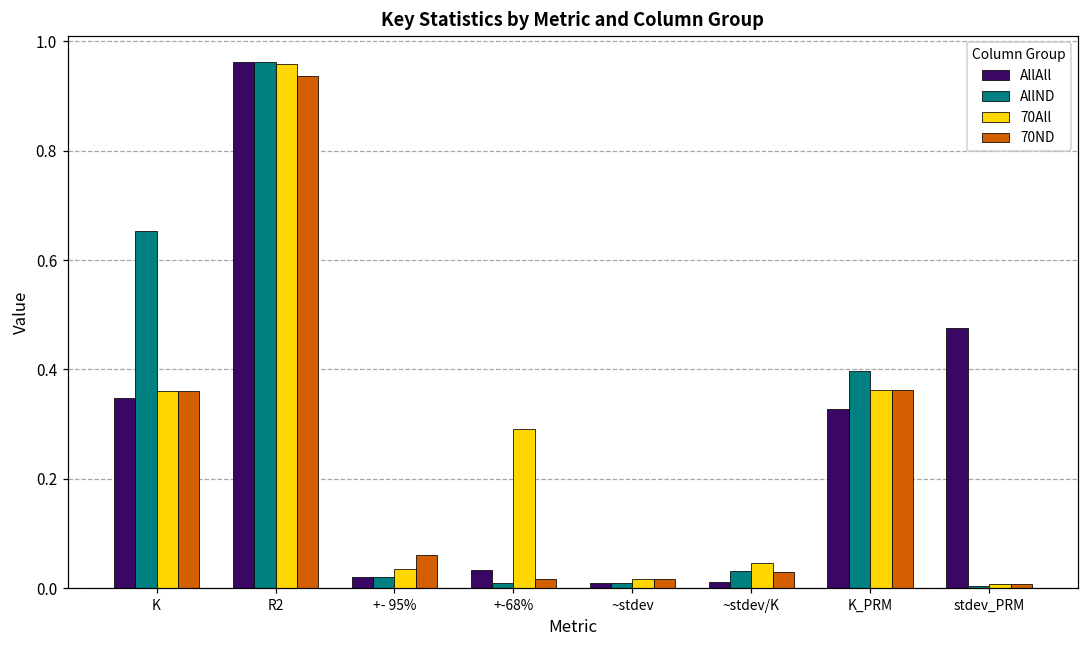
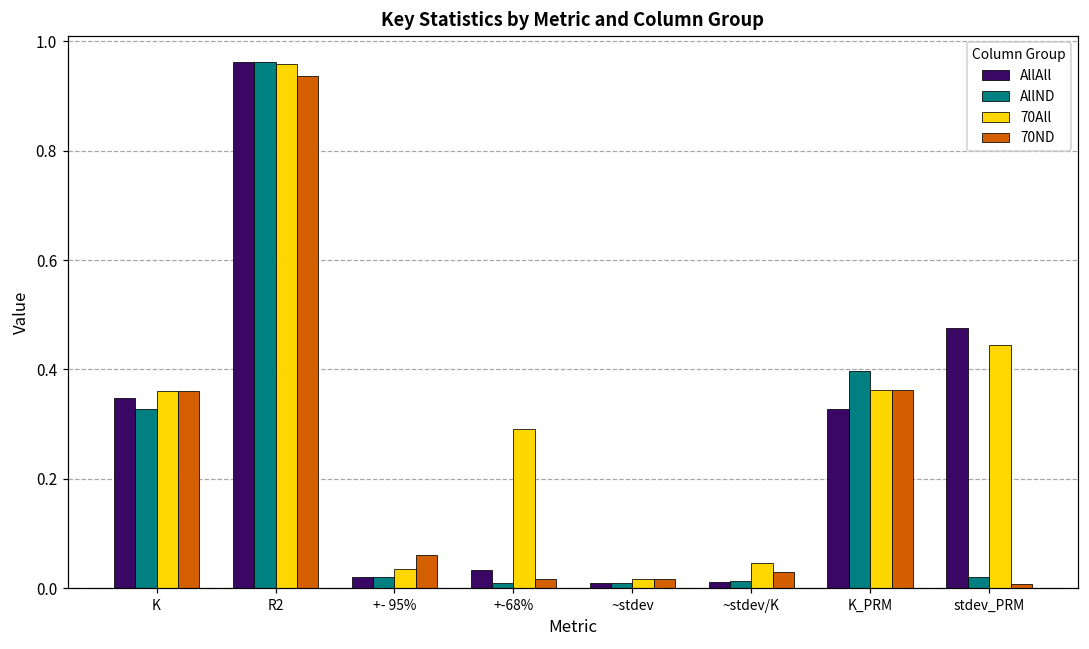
  {
    "AllAll": {
      "K": 0.35,
      "R2": 0.96,
      "+- 95%": 0.02,
      "+-68%": 0.03,
      "~stdev": 0.01,
      "~stdev/K": 0.01,
      "K_PRM": 0.33,
      "stdev_PRM": 0.48
    },
    "AllND": {
-     "K": 0.65,
+     "K": 0.33,
      "R2": 0.96,
      "+- 95%": 0.02,
      "+-68%": 0.01,
      "~stdev": 0.01,
-     "~stdev/K": 0.03,
+     "~stdev/K": 0.01,
      "K_PRM": 0.40,
-     "stdev_PRM": 0.00
+     "stdev_PRM": 0.02
    },
    "70All": {
      "K": 0.36,
      "R2": 0.96,
      "+- 95%": 0.03,
      "+-68%": 0.29,
      "~stdev": 0.02,
      "~stdev/K": 0.05,
      "K_PRM": 0.36,
-     "stdev_PRM": 0.01
+     "stdev_PRM": 0.45
    },
    "70ND": {
      "K": 0.36,
      "R2": 0.94,
      "+- 95%": 0.06,
      "+-68%": 0.02,
      "~stdev": 0.02,
      "~stdev/K": 0.03,
      "K_PRM": 0.36,
      "stdev_PRM": 0.01
    }
  }
